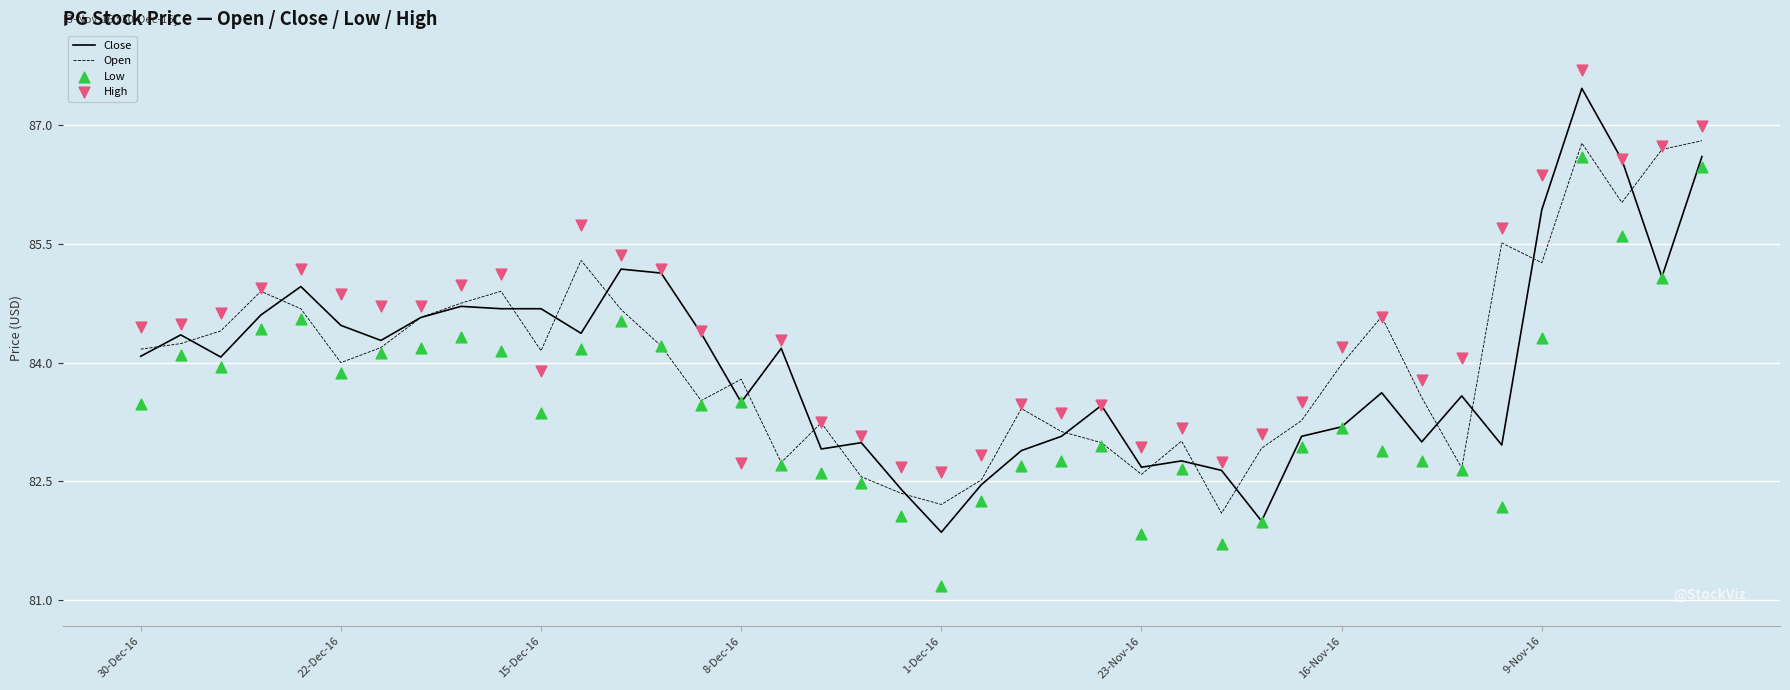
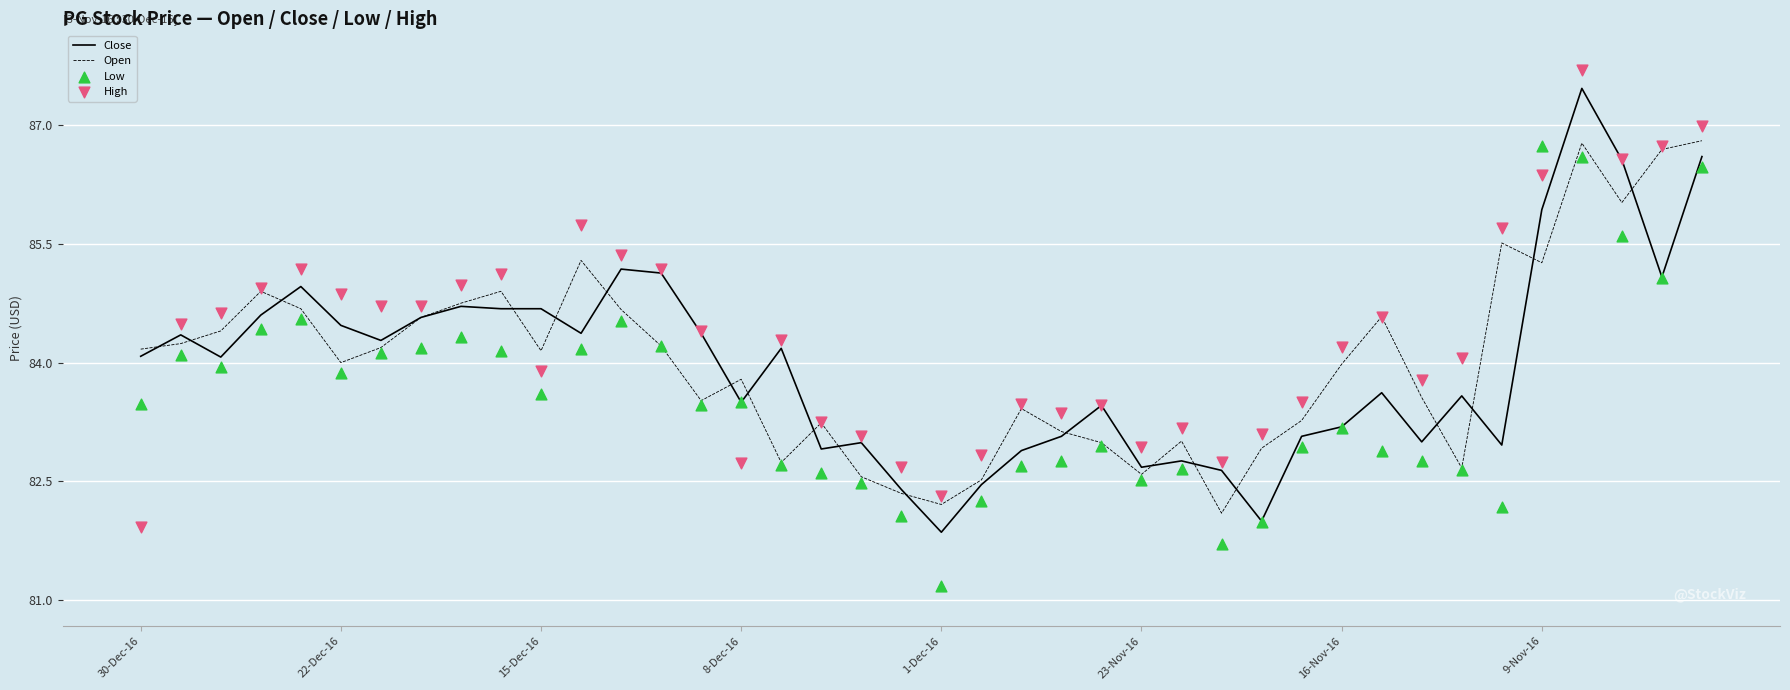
  {
    "Low": {
-     "15-Dec-16": 83.4,
-     "23-Nov-16": 81.8,
-     "9-Nov-16": 84.3
+     "15-Dec-16": 83.6,
+     "23-Nov-16": 82.5,
+     "9-Nov-16": 86.7
    },
    "High": {
-     "30-Dec-16": 84.5,
-     "1-Dec-16": 82.6
+     "30-Dec-16": 81.9,
+     "1-Dec-16": 82.3
    }
  }
